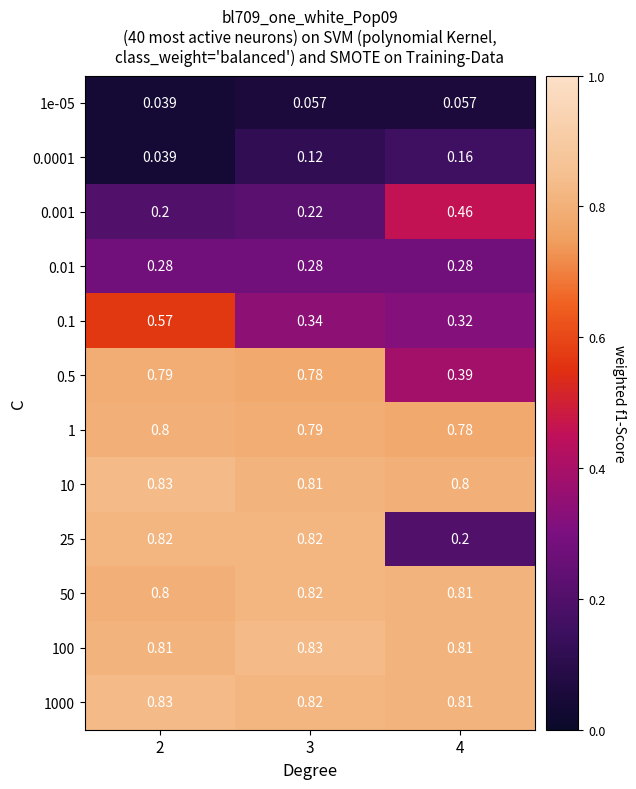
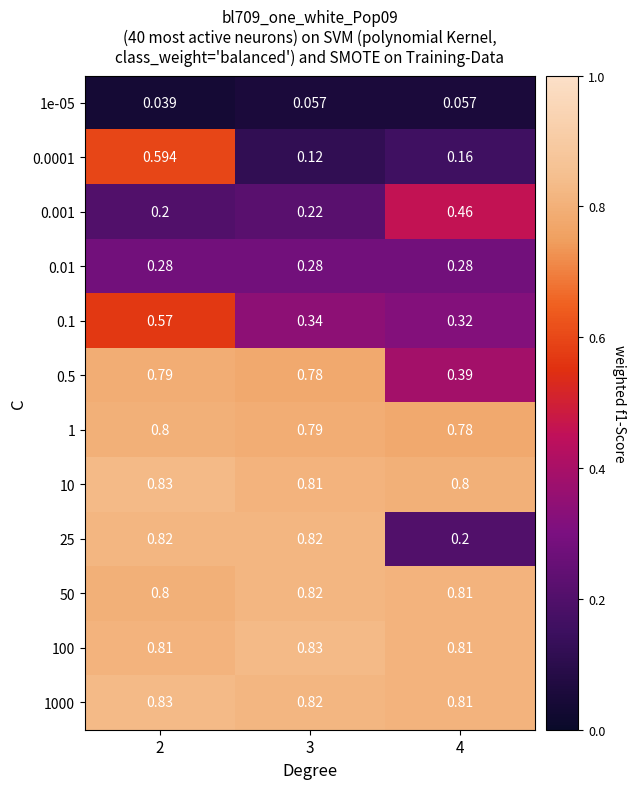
  {
    "1e-05": {
      "2": 0.039,
      "3": 0.057,
      "4": 0.057
    },
    "0.0001": {
-     "2": 0.039,
+     "2": 0.594,
      "3": 0.12,
      "4": 0.16
    },
    "0.001": {
      "2": 0.2,
      "3": 0.22,
      "4": 0.46
    },
    "0.01": {
      "2": 0.28,
      "3": 0.28,
      "4": 0.28
    },
    "0.1": {
      "2": 0.57,
      "3": 0.34,
      "4": 0.32
    },
    "0.5": {
      "2": 0.79,
      "3": 0.78,
      "4": 0.39
    },
    "1": {
      "2": 0.8,
      "3": 0.79,
      "4": 0.78
    },
    "10": {
      "2": 0.83,
      "3": 0.81,
      "4": 0.8
    },
    "25": {
      "2": 0.82,
      "3": 0.82,
      "4": 0.2
    },
    "50": {
      "2": 0.8,
      "3": 0.82,
      "4": 0.81
    },
    "100": {
      "2": 0.81,
      "3": 0.83,
      "4": 0.81
    },
    "1000": {
      "2": 0.83,
      "3": 0.82,
      "4": 0.81
    }
  }
